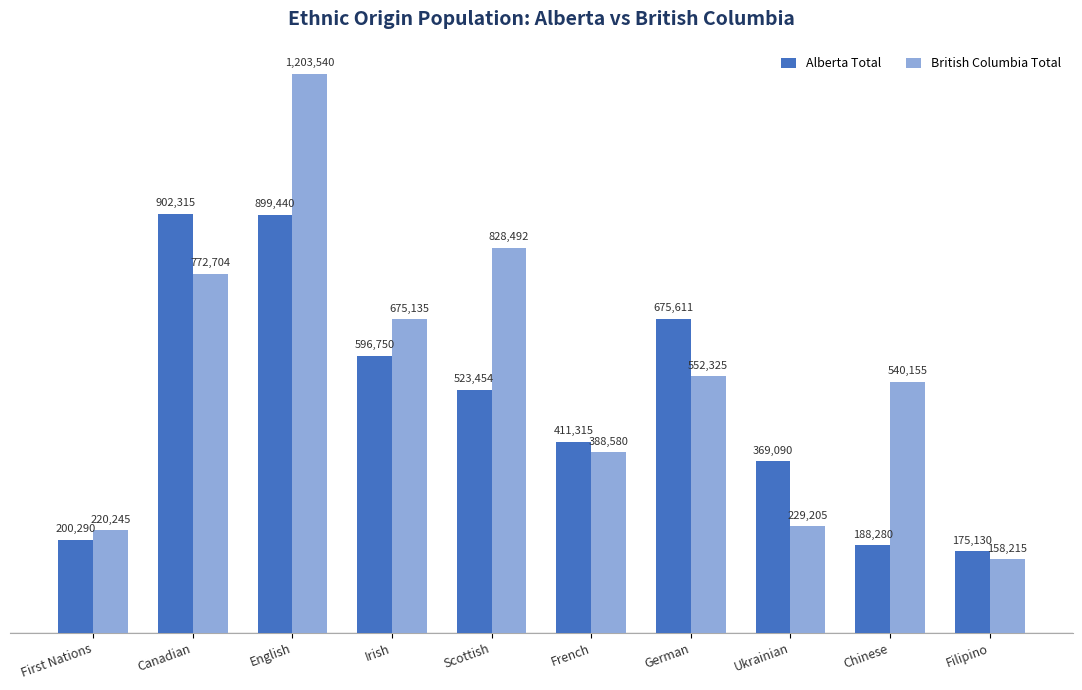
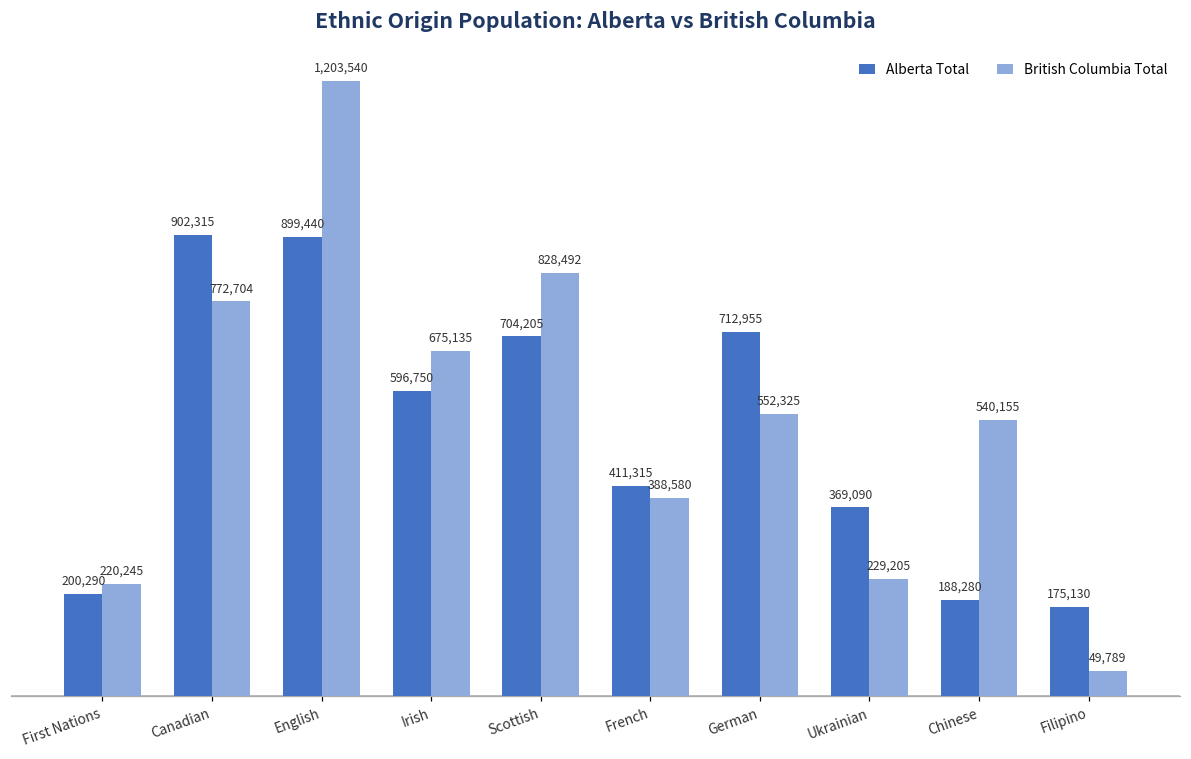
  {
    "Alberta Total": {
      "First Nations": "200,290",
      "Canadian": "902,315",
      "English": "899,440",
      "Irish": "596,750",
-     "Scottish": "523,454",
+     "Scottish": "704,205",
      "French": "411,315",
-     "German": "675,611",
+     "German": "712,955",
      "Ukrainian": "369,090",
      "Chinese": "188,280",
      "Filipino": "175,130"
    },
    "British Columbia Total": {
      "First Nations": "220,245",
      "Canadian": "772,704",
      "English": "1,203,540",
      "Irish": "675,135",
      "Scottish": "828,492",
      "French": "388,580",
      "German": "552,325",
      "Ukrainian": "229,205",
      "Chinese": "540,155",
-     "Filipino": "158,215"
+     "Filipino": "49,789"
    }
  }
